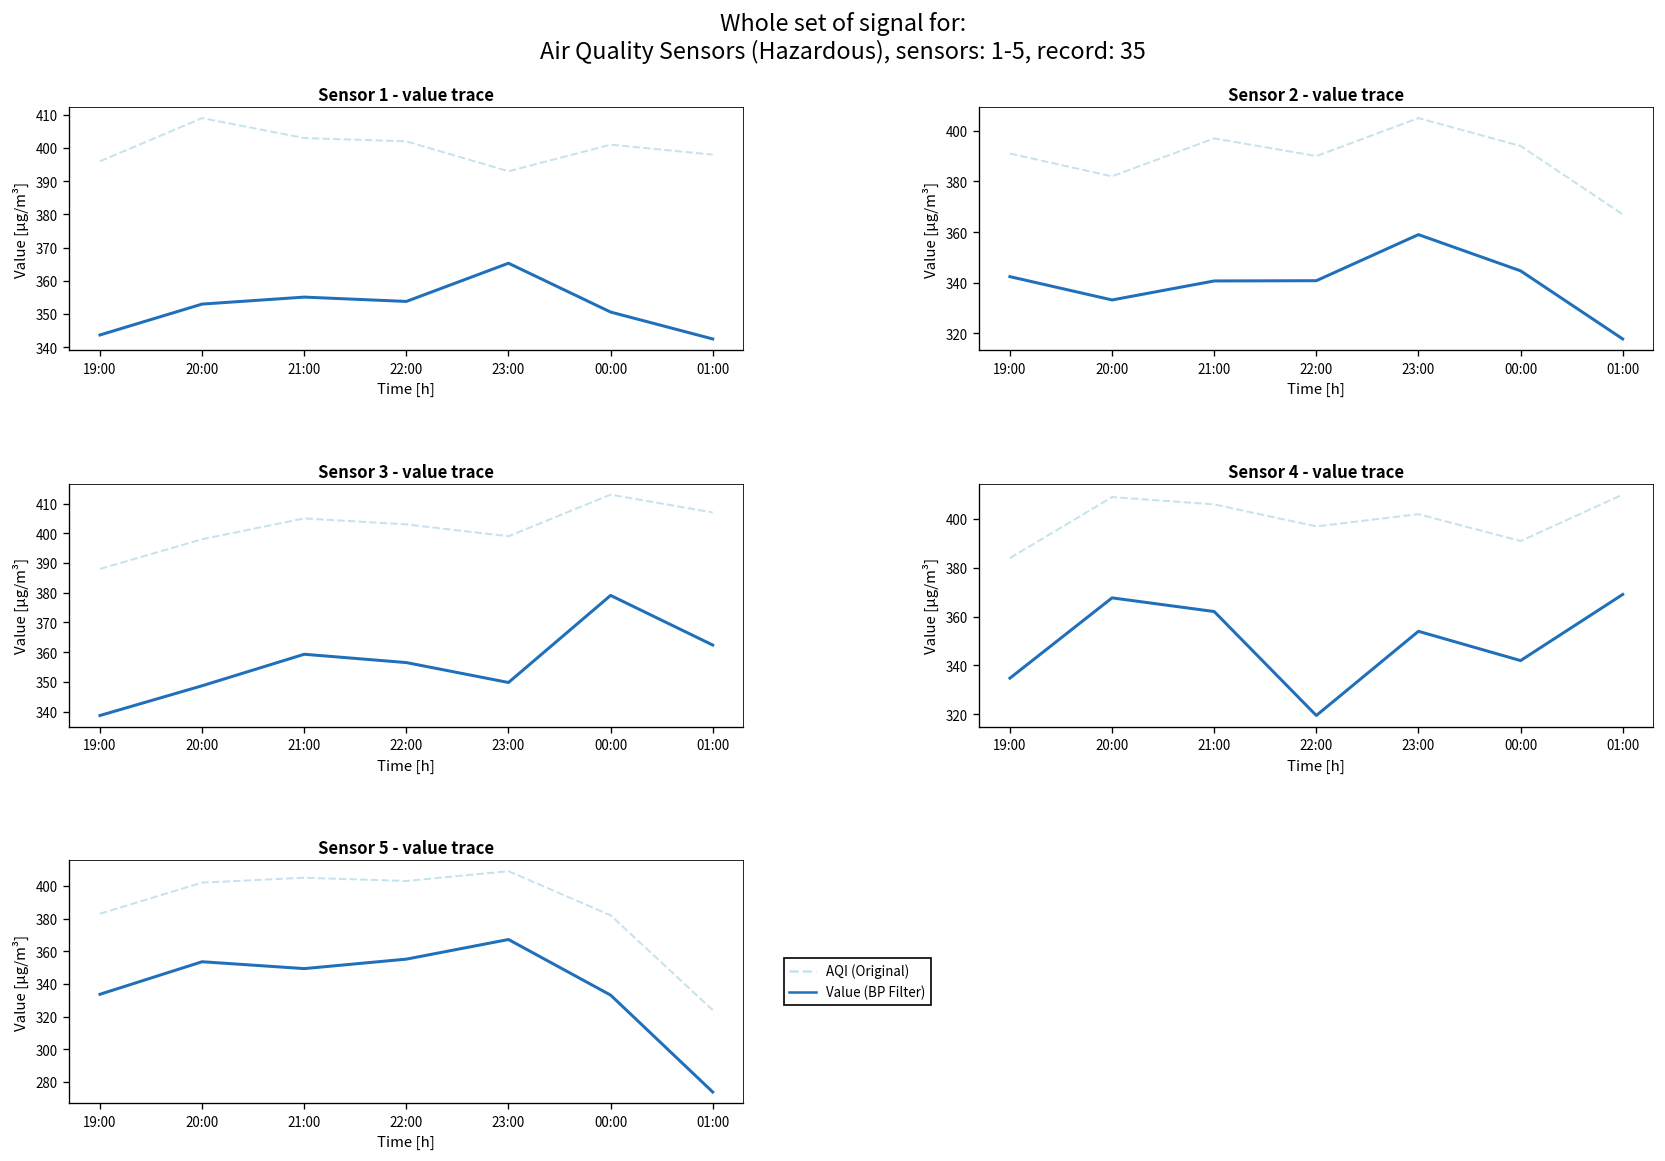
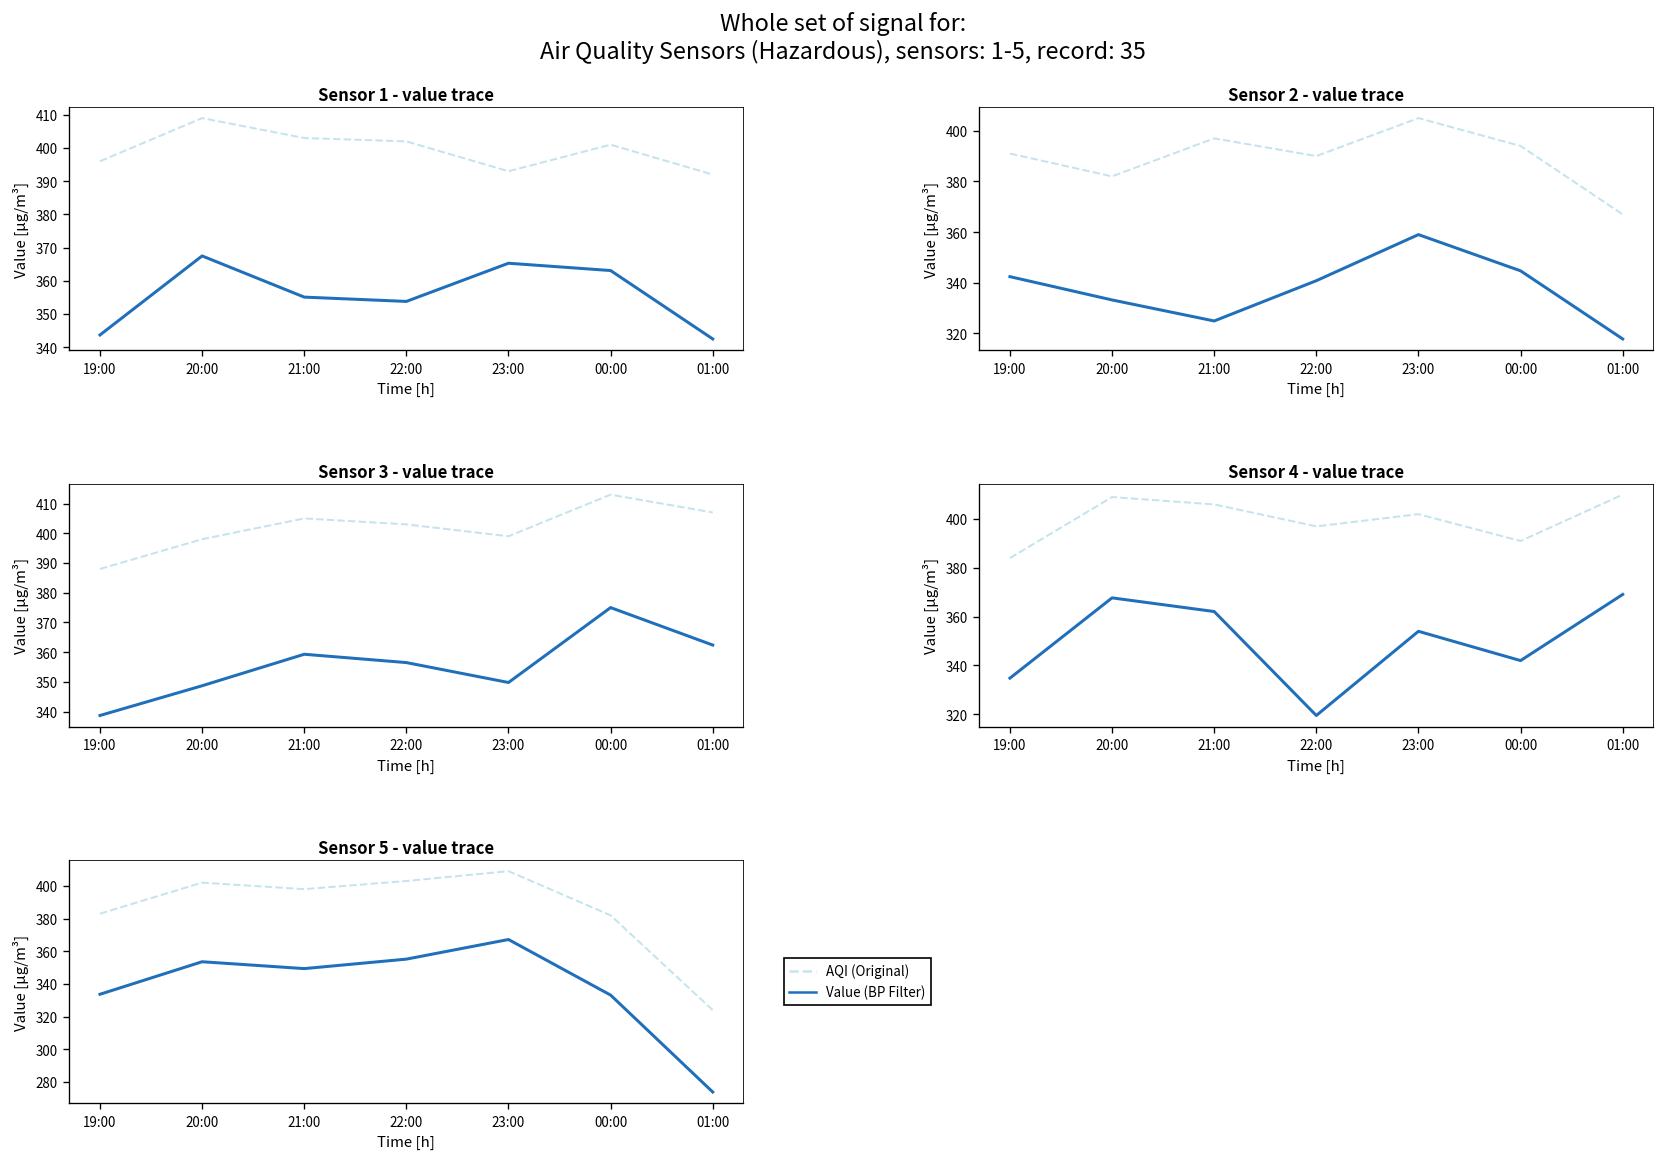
  {
    "Sensor 1 - value trace": {
      "AQI (Original)": {
        "19:00": 396,
        "20:00": 409,
        "21:00": 403,
        "22:00": 402,
        "23:00": 393,
        "00:00": 401,
-       "01:00": 398
+       "01:00": 392
      },
      "Value (BP Filter)": {
        "19:00": 344,
-       "20:00": 353,
+       "20:00": 368,
        "21:00": 355,
        "22:00": 354,
        "23:00": 365,
-       "00:00": 351,
+       "00:00": 363,
        "01:00": 343
      }
    },
    "Sensor 2 - value trace": {
      "AQI (Original)": {
        "19:00": 391,
        "20:00": 382,
        "21:00": 397,
        "22:00": 390,
        "23:00": 405,
        "00:00": 394,
        "01:00": 367
      },
      "Value (BP Filter)": {
        "19:00": 342,
        "20:00": 333,
-       "21:00": 341,
+       "21:00": 325,
        "22:00": 341,
        "23:00": 359,
        "00:00": 345,
        "01:00": 318
      }
    },
    "Sensor 3 - value trace": {
      "AQI (Original)": {
        "19:00": 388,
        "20:00": 398,
        "21:00": 405,
        "22:00": 403,
        "23:00": 399,
        "00:00": 413,
        "01:00": 407
      },
      "Value (BP Filter)": {
        "19:00": 339,
        "20:00": 349,
        "21:00": 359,
        "22:00": 357,
        "23:00": 350,
-       "00:00": 379,
+       "00:00": 375,
        "01:00": 362
      }
    },
    "Sensor 4 - value trace": {
      "AQI (Original)": {
        "19:00": 384,
        "20:00": 409,
        "21:00": 406,
        "22:00": 397,
        "23:00": 402,
        "00:00": 391,
        "01:00": 410
      },
      "Value (BP Filter)": {
        "19:00": 335,
        "20:00": 368,
        "21:00": 362,
        "22:00": 320,
        "23:00": 354,
        "00:00": 342,
        "01:00": 369
      }
    },
    "Sensor 5 - value trace": {
      "AQI (Original)": {
        "19:00": 383,
        "20:00": 402,
-       "21:00": 405,
+       "21:00": 398,
        "22:00": 403,
        "23:00": 409,
        "00:00": 382,
        "01:00": 324
      },
      "Value (BP Filter)": {
        "19:00": 334,
        "20:00": 354,
        "21:00": 349,
        "22:00": 355,
        "23:00": 367,
        "00:00": 333,
        "01:00": 274
      }
    }
  }
